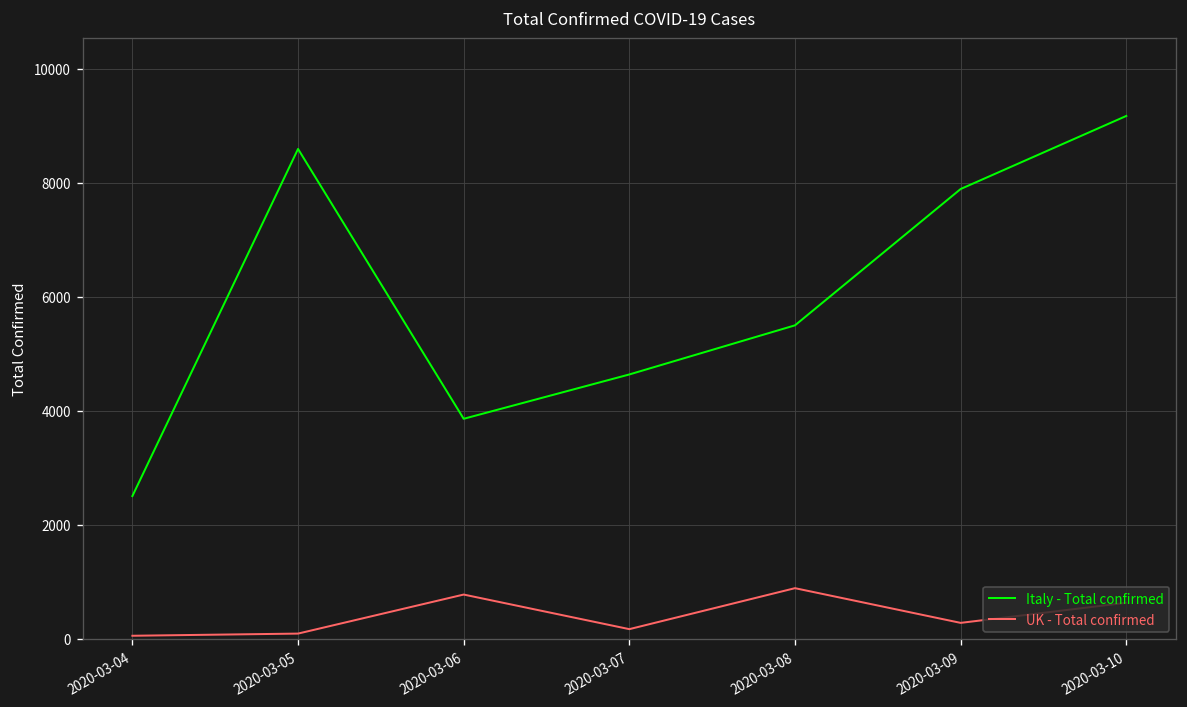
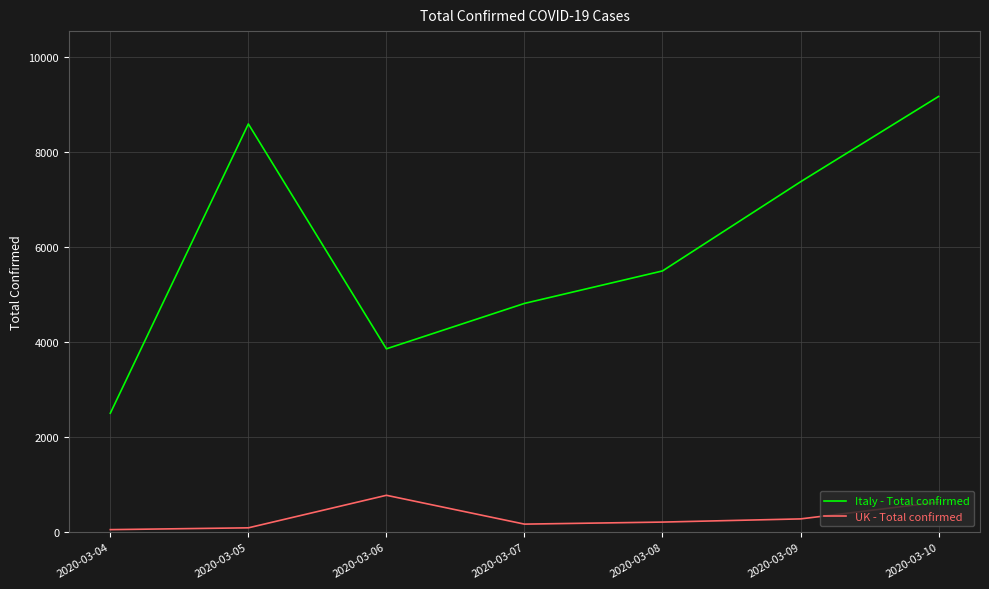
  {
    "Italy - Total confirmed": {
      "2020-03-04": 2500,
      "2020-03-05": 8600,
      "2020-03-06": 3900,
-     "2020-03-07": 4600,
+     "2020-03-07": 4800,
      "2020-03-08": 5500,
-     "2020-03-09": 7900,
+     "2020-03-09": 7400,
      "2020-03-10": 9200
    },
    "UK - Total confirmed": {
      "2020-03-04": 100,
      "2020-03-05": 100,
      "2020-03-06": 800,
      "2020-03-07": 200,
-     "2020-03-08": 900,
+     "2020-03-08": 200,
      "2020-03-09": 300
    }
  }
